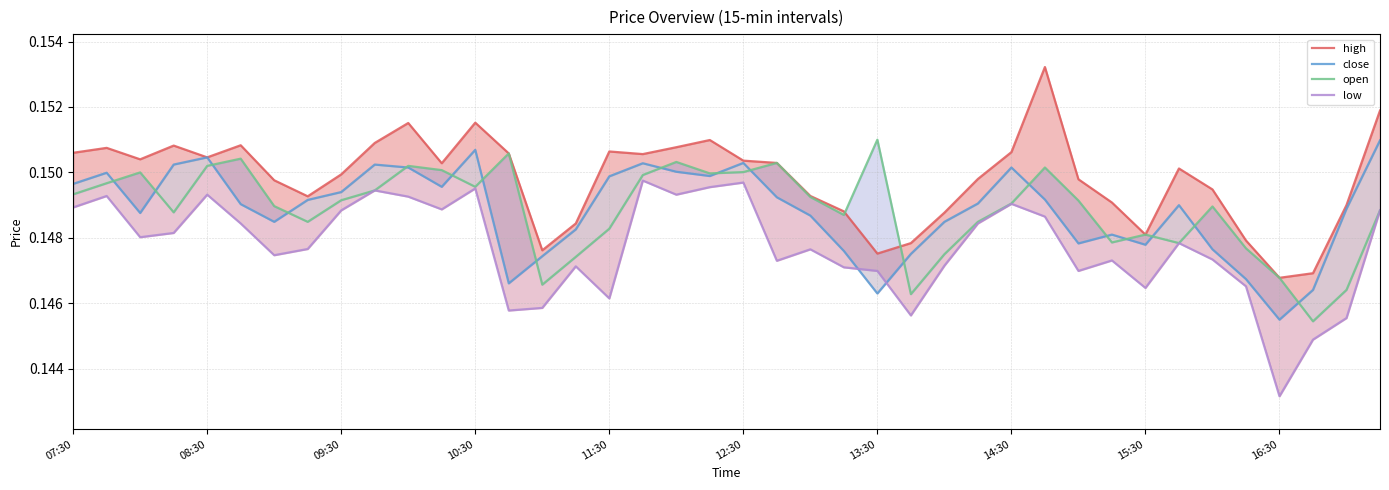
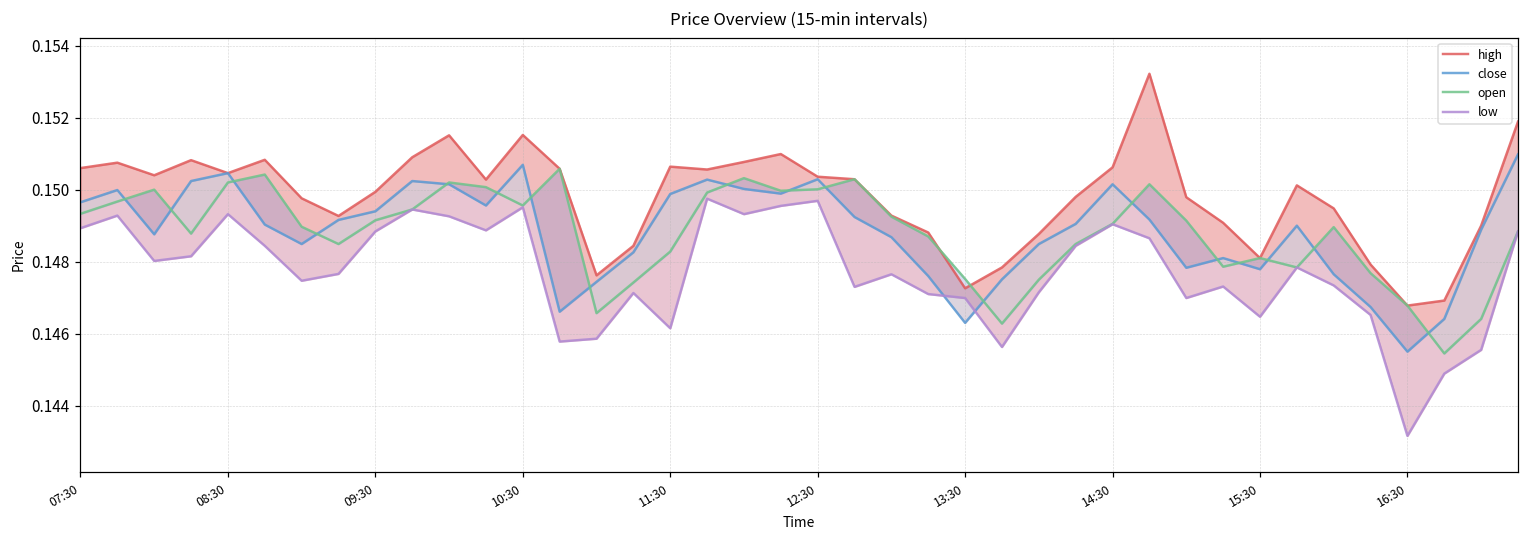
  {
    "high": {
      "07:30": 0.1506,
      "09:30": 0.1499,
      "10:30": 0.1515,
      "11:30": 0.1506,
-     "13:30": 0.1475,
+     "13:30": 0.1473,
      "14:30": 0.1506
    },
    "open": {
      "07:30": 0.1493,
      "08:30": 0.1502,
      "09:30": 0.1492,
      "11:30": 0.1483,
      "12:30": 0.1500,
-     "13:30": 0.1510
+     "13:30": 0.1475
    },
    "low": {
      "07:30": 0.1489,
      "08:30": 0.1493,
      "09:30": 0.1488,
      "11:30": 0.1462,
      "12:30": 0.1497,
      "13:30": 0.1470,
      "15:30": 0.1465,
      "16:30": 0.1432
    }
  }
